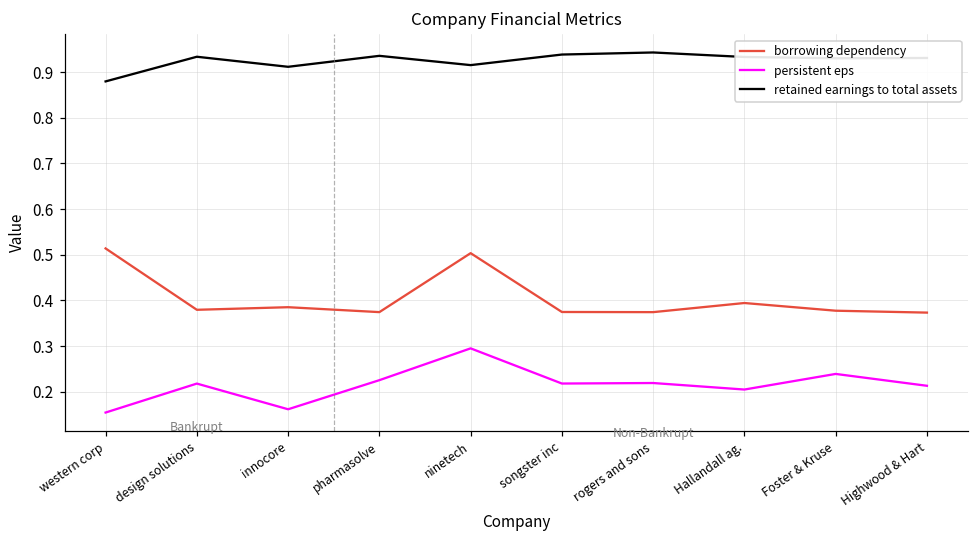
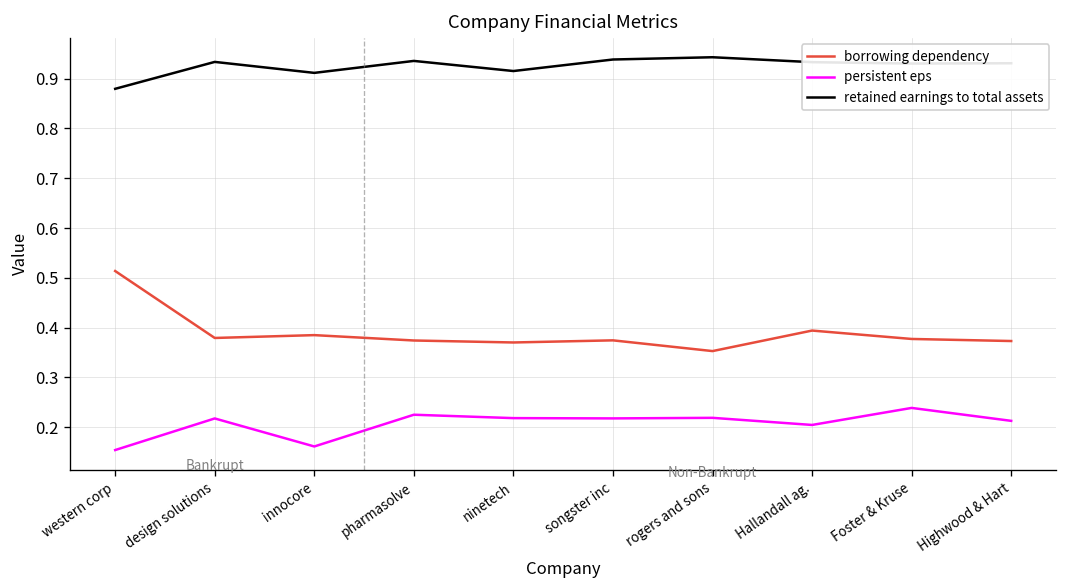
  {
    "borrowing dependency": {
      "western corp": 0.51,
      "design solutions": 0.38,
      "innocore": 0.38,
      "pharmasolve": 0.37,
-     "ninetech": 0.50,
+     "ninetech": 0.37,
      "songster inc": 0.37,
-     "rogers and sons": 0.37,
+     "rogers and sons": 0.35,
      "Hallandall ag.": 0.39,
      "Foster & Kruse": 0.38,
      "Highwood & Hart": 0.37
    },
    "persistent eps": {
      "western corp": 0.15,
      "design solutions": 0.22,
      "innocore": 0.16,
      "pharmasolve": 0.23,
-     "ninetech": 0.29,
+     "ninetech": 0.22,
      "songster inc": 0.22,
      "rogers and sons": 0.22,
      "Hallandall ag.": 0.20,
      "Foster & Kruse": 0.24,
      "Highwood & Hart": 0.21
    },
    "retained earnings to total assets": {
      "western corp": 0.88,
      "design solutions": 0.93,
      "innocore": 0.91,
      "pharmasolve": 0.94,
      "ninetech": 0.92,
      "songster inc": 0.94,
      "rogers and sons": 0.94
    }
  }
